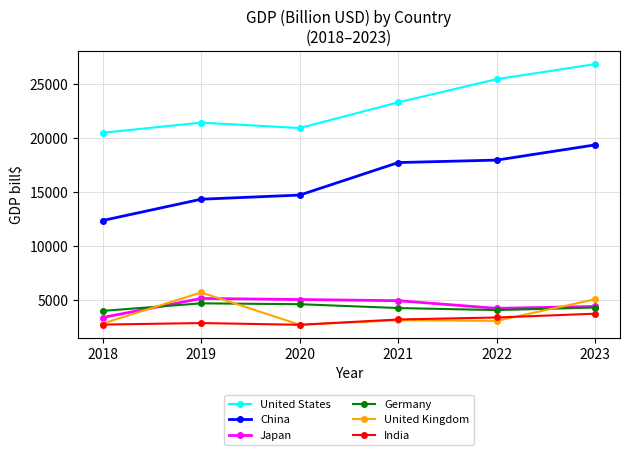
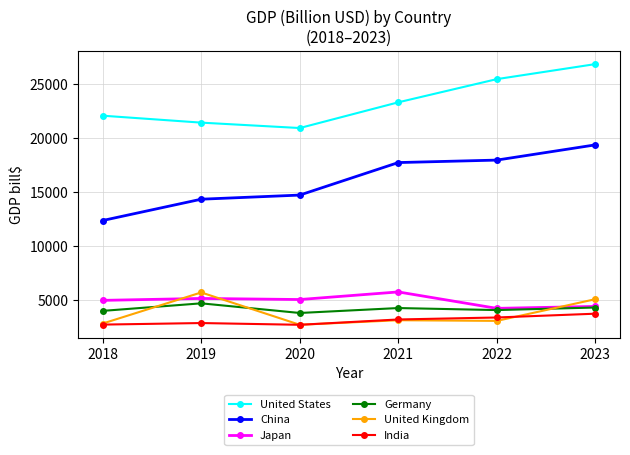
  {
    "United States": {
-     "2018": 20500,
+     "2018": 22100,
      "2019": 21400,
      "2020": 20900,
      "2021": 23300,
      "2022": 25500,
      "2023": 26900
    },
    "China": {
      "2018": 12400,
      "2019": 14300,
      "2020": 14700,
      "2021": 17700,
      "2022": 18000,
      "2023": 19400
    },
    "Japan": {
-     "2018": 3400,
+     "2018": 5000,
      "2019": 5100,
      "2020": 5000,
-     "2021": 4900
+     "2021": 5800
    },
    "Germany": {
      "2018": 4000,
      "2019": 4700,
-     "2020": 4600,
+     "2020": 3800,
      "2021": 4300
    },
    "United Kingdom": {
      "2019": 5700,
      "2022": 3100,
      "2023": 5100
    },
    "India": {
      "2019": 2900,
      "2022": 3400,
      "2023": 3700
    }
  }
